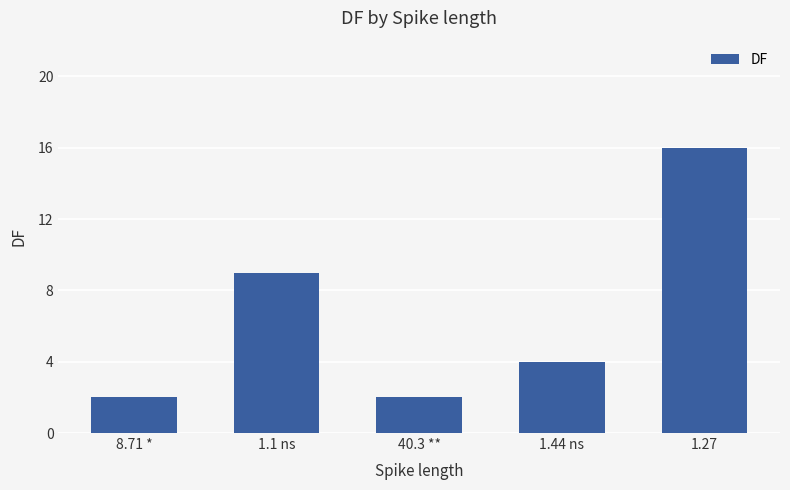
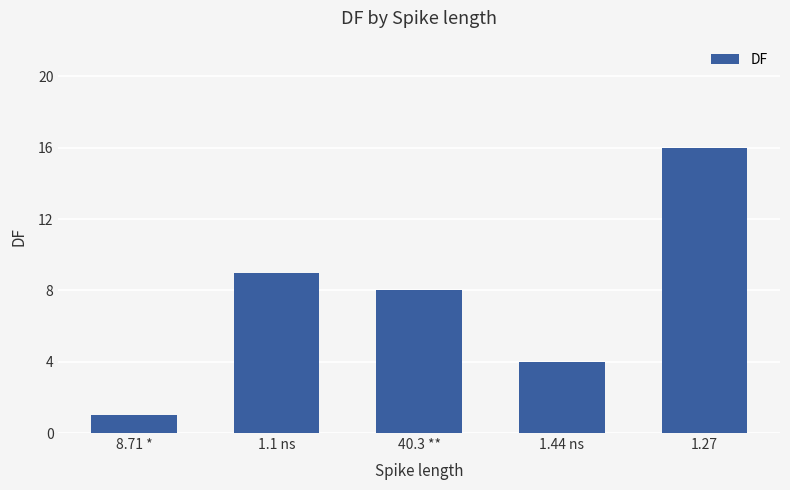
  {
-   "8.71 *": 2,
+   "8.71 *": 1,
    "1.1 ns": 9,
-   "40.3 **": 2,
+   "40.3 **": 8,
    "1.44 ns": 4,
    "1.27": 16
  }
